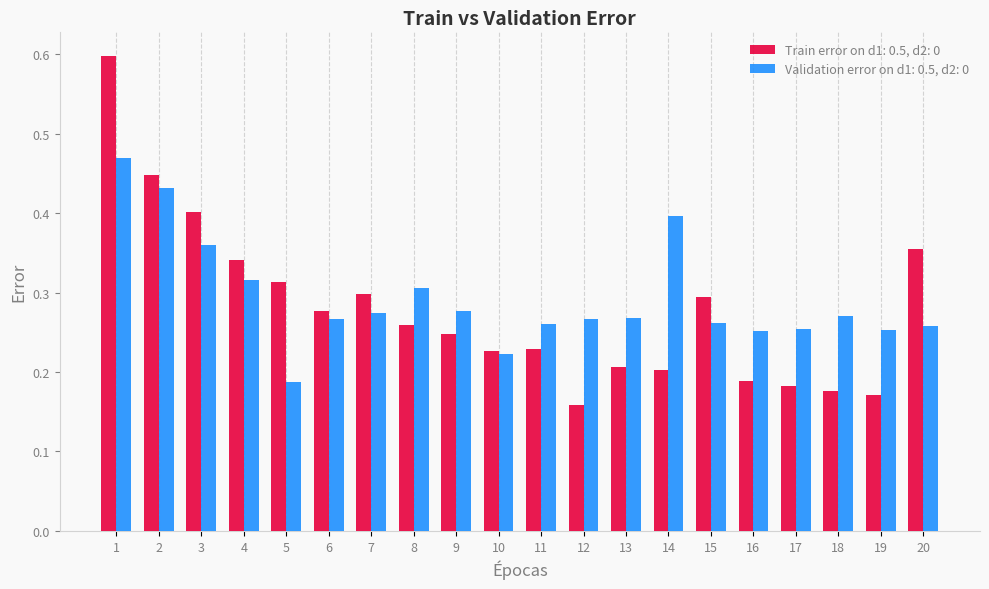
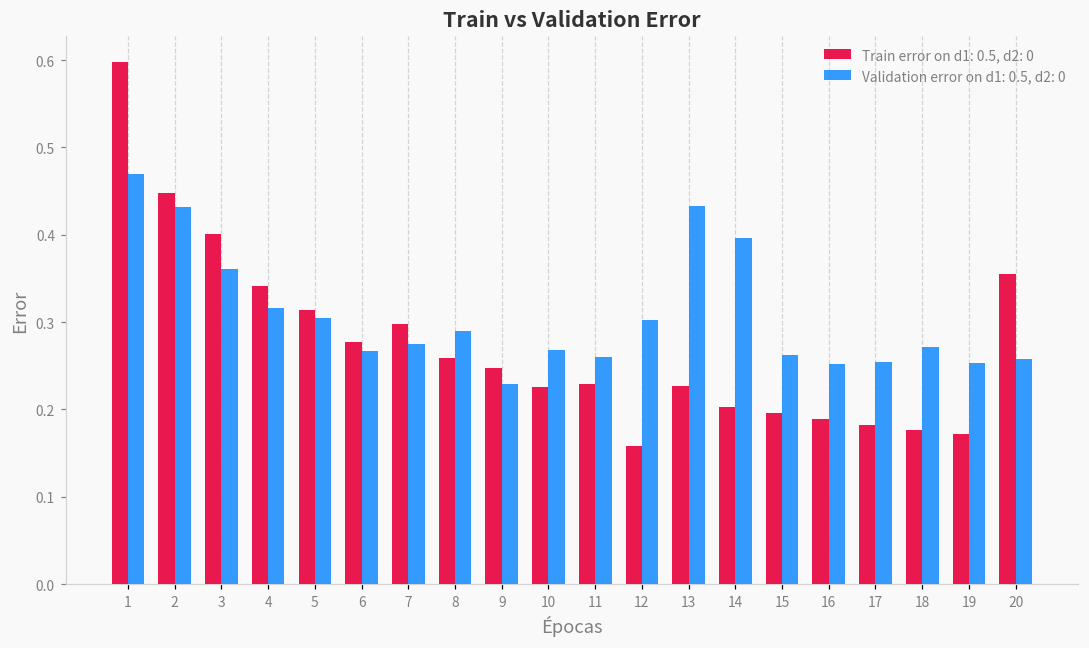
  {
    "Train error on d1: 0.5, d2: 0": {
      "1": 0.60,
      "2": 0.45,
      "3": 0.40,
      "4": 0.34,
      "5": 0.31,
      "6": 0.28,
      "7": 0.30,
      "8": 0.26,
      "9": 0.25,
      "10": 0.23,
      "11": 0.23,
      "12": 0.16,
-     "13": 0.21,
+     "13": 0.23,
      "14": 0.20,
-     "15": 0.29,
+     "15": 0.20,
      "16": 0.19,
      "17": 0.18,
      "18": 0.18,
      "19": 0.17,
      "20": 0.36
    },
    "Validation error on d1: 0.5, d2: 0": {
      "1": 0.47,
      "2": 0.43,
      "3": 0.36,
      "4": 0.32,
-     "5": 0.19,
+     "5": 0.30,
      "6": 0.27,
      "7": 0.27,
-     "8": 0.31,
-     "9": 0.28,
-     "10": 0.22,
+     "8": 0.29,
+     "9": 0.23,
+     "10": 0.27,
      "11": 0.26,
-     "12": 0.27,
-     "13": 0.27,
+     "12": 0.30,
+     "13": 0.43,
      "14": 0.40,
      "15": 0.26,
      "16": 0.25,
      "17": 0.25,
      "18": 0.27,
      "19": 0.25,
      "20": 0.26
    }
  }
